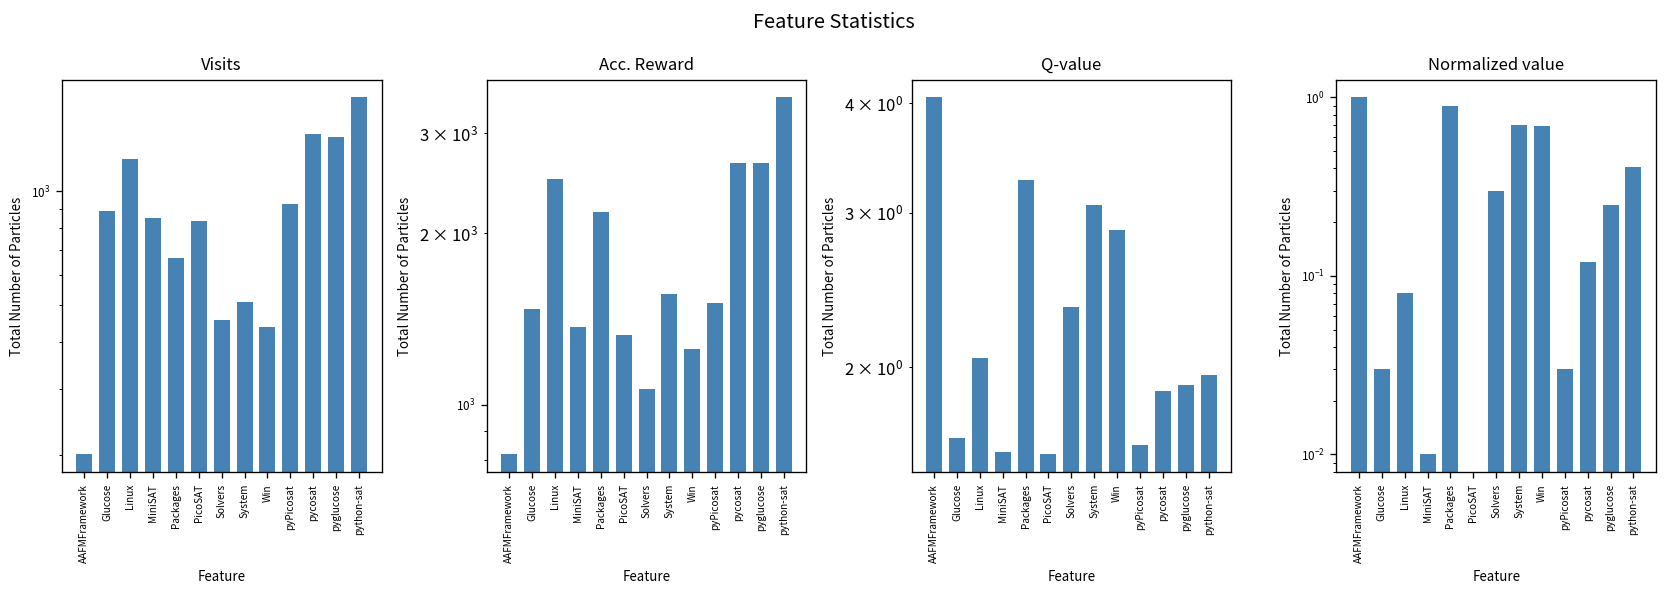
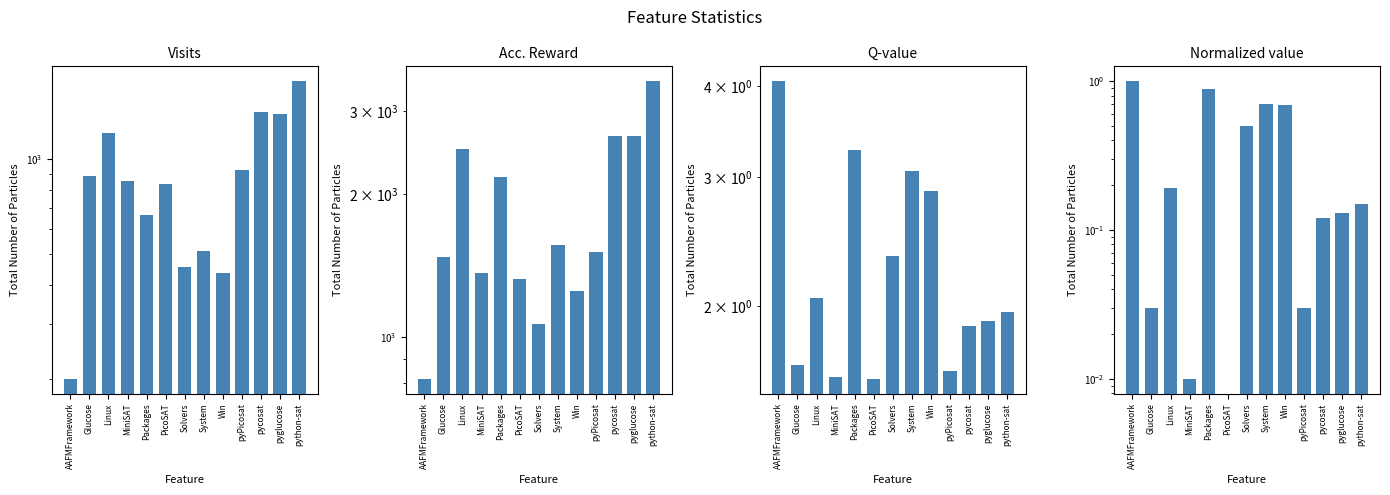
  {
    "Normalized value": {
      "AAFMFramework": 1.0,
      "Glucose": 0.03,
-     "Linux": 0.08,
+     "Linux": 0.19,
      "MiniSAT": 0.01,
      "Packages": 0.9,
-     "Solvers": 0.3,
+     "Solvers": 0.5,
      "System": 0.7,
      "Win": 0.7,
      "pyPicosat": 0.03,
      "pycosat": 0.12,
-     "pyglucose": 0.25,
-     "python-sat": 0.41
+     "pyglucose": 0.13,
+     "python-sat": 0.15
    }
  }
